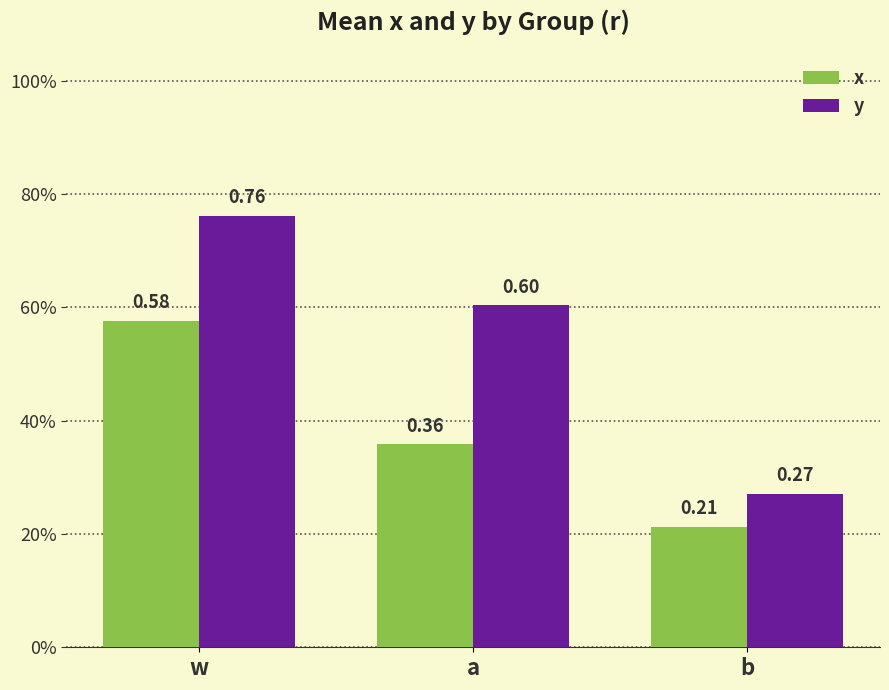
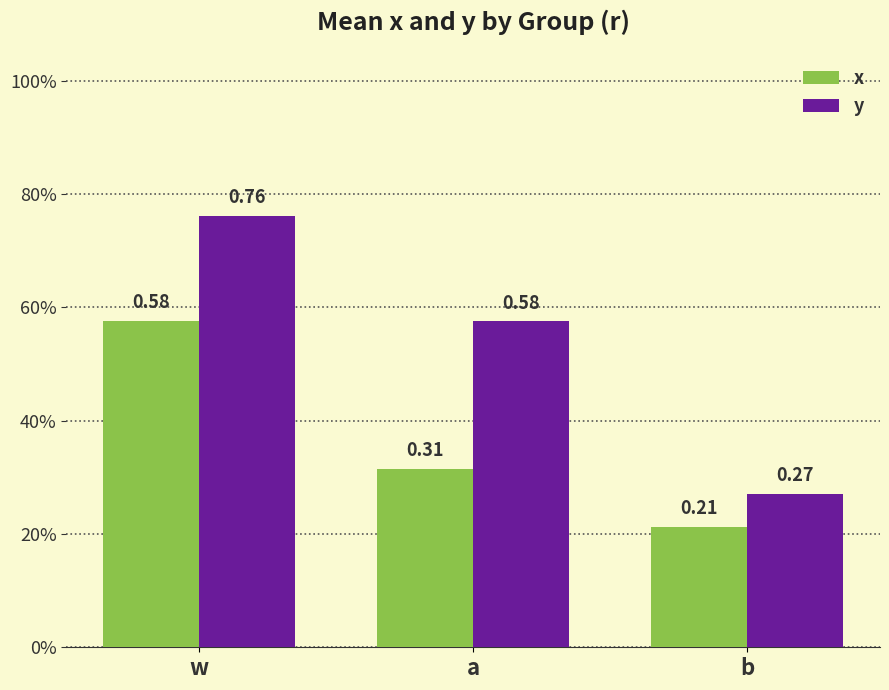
  {
    "x": {
      "w": 0.58,
-     "a": 0.36,
+     "a": 0.31,
      "b": 0.21
    },
    "y": {
      "w": 0.76,
-     "a": 0.60,
+     "a": 0.58,
      "b": 0.27
    }
  }
